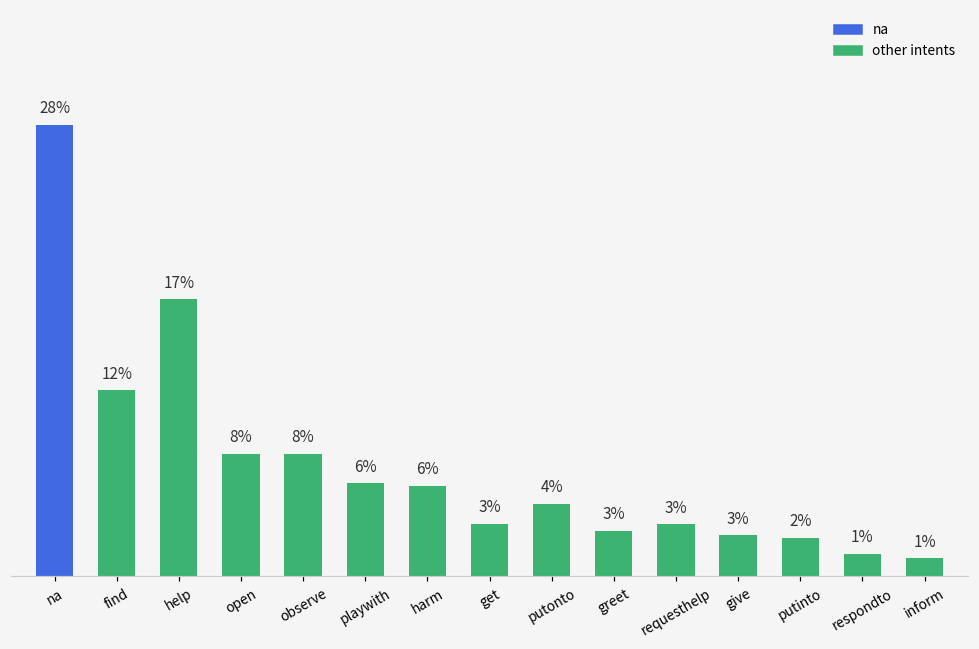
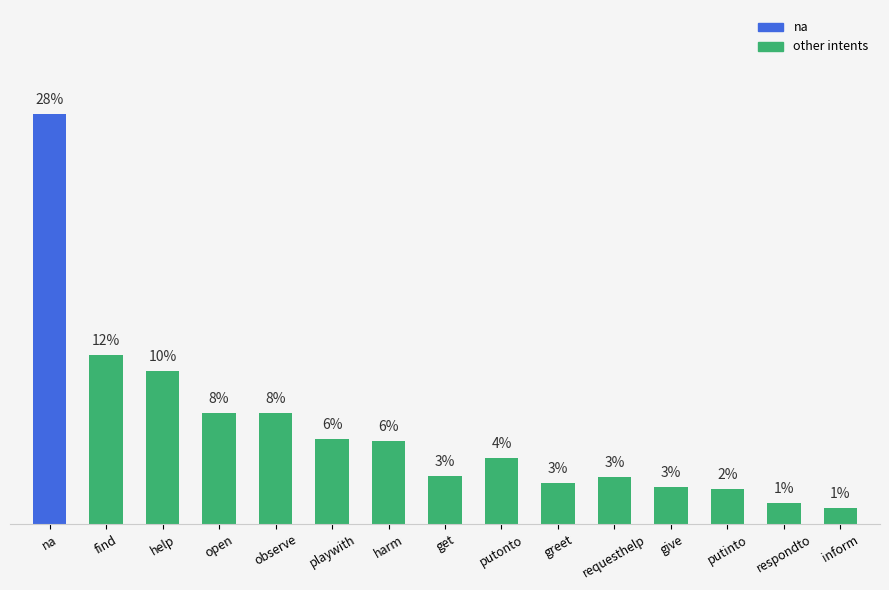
  {
    "na": "28%",
    "find": "12%",
-   "help": "17%",
+   "help": "10%",
    "open": "8%",
    "observe": "8%",
    "playwith": "6%",
    "harm": "6%",
    "get": "3%",
    "putonto": "4%",
    "greet": "3%",
    "requesthelp": "3%",
    "give": "3%",
    "putinto": "2%",
    "respondto": "1%",
    "inform": "1%"
  }
